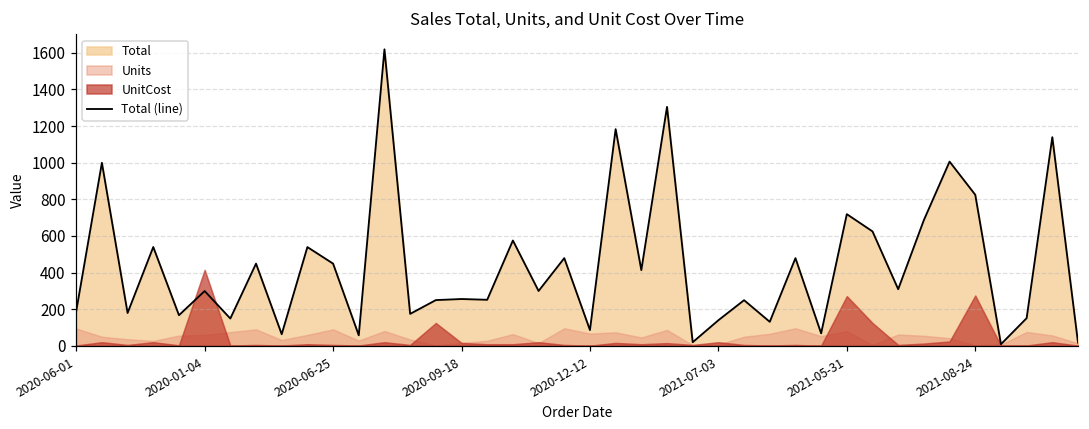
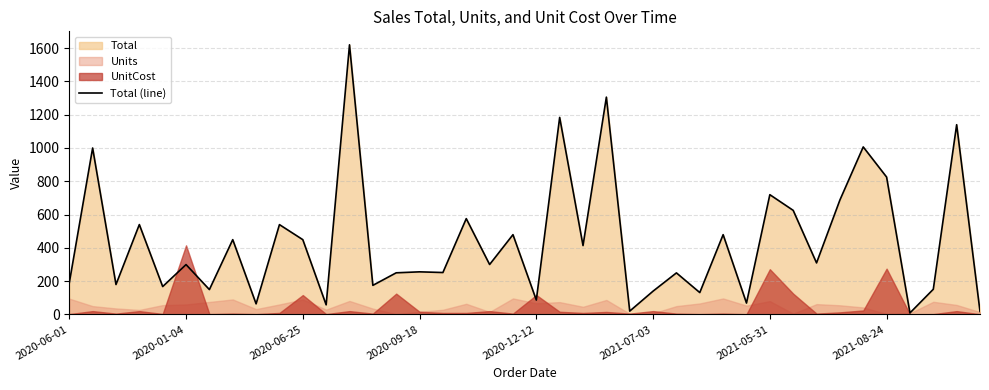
  {
    "UnitCost": {
      "2020-01-04": 410,
-     "2020-06-25": 0,
-     "2020-12-12": 0,
+     "2020-06-25": 120,
+     "2020-12-12": 120,
      "2021-05-31": 270,
      "2021-08-24": 280
    }
  }
